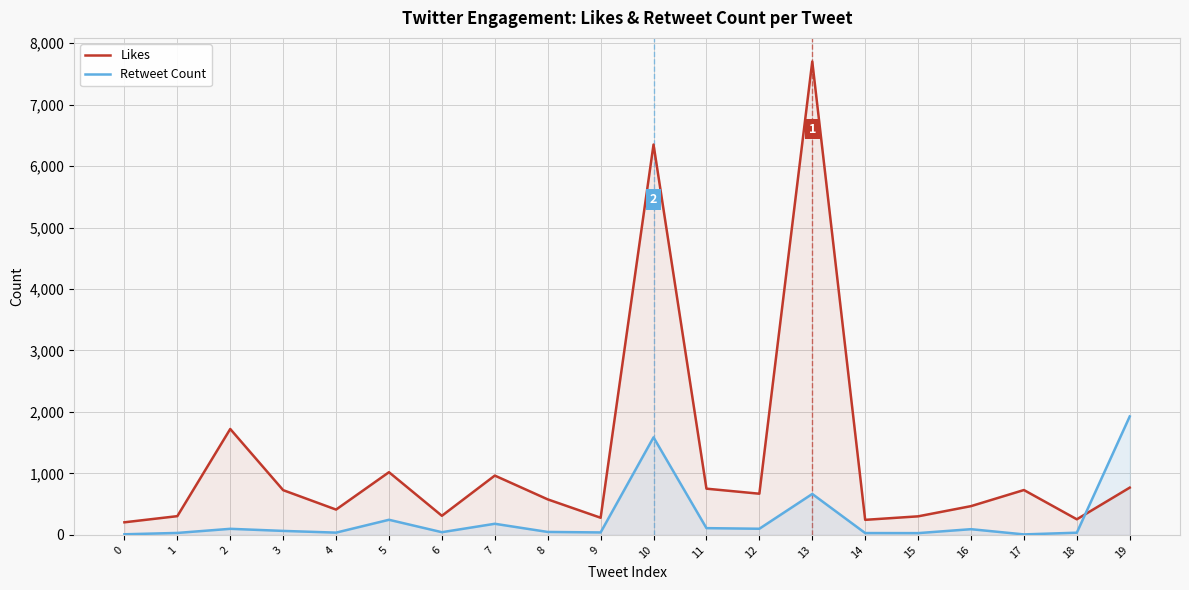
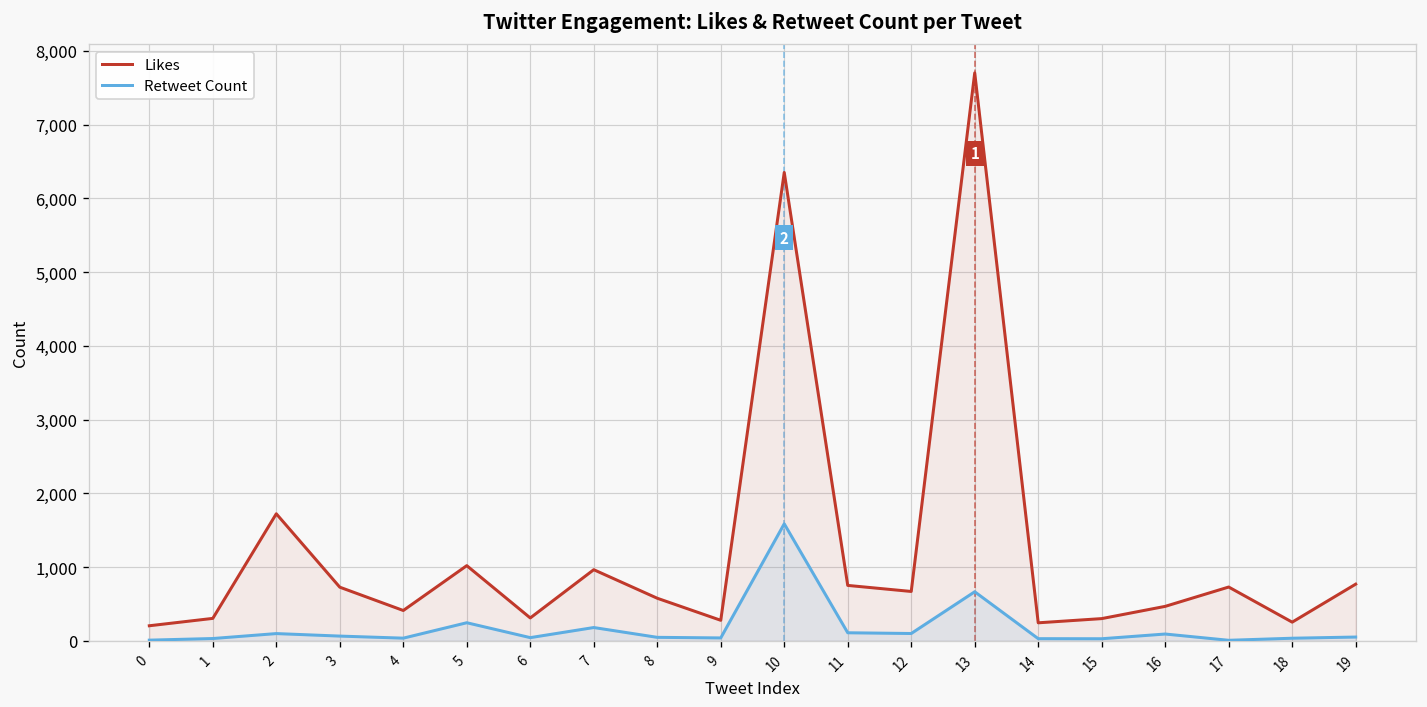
  {
    "Likes": {
      "0": "200",
      "1": "300",
      "2": "1,700",
      "3": "700",
      "4": "400",
      "5": "1,000",
      "6": "300",
      "7": "1,000",
      "8": "600",
      "9": "300",
      "10": "6,400",
      "11": "800",
      "12": "700",
      "13": "7,700",
      "14": "200",
      "15": "300",
      "16": "500",
      "17": "700",
      "18": "300",
      "19": "800"
    },
    "Retweet Count": {
      "0": "0",
      "1": "0",
      "2": "100",
      "3": "100",
      "4": "0",
      "5": "200",
      "6": "0",
      "7": "200",
      "8": "0",
      "9": "0",
      "10": "1,600",
      "11": "100",
      "12": "100",
      "13": "700",
      "14": "0",
      "15": "0",
      "16": "100",
      "17": "0",
      "18": "0",
-     "19": "1,900"
+     "19": "100"
    }
  }
